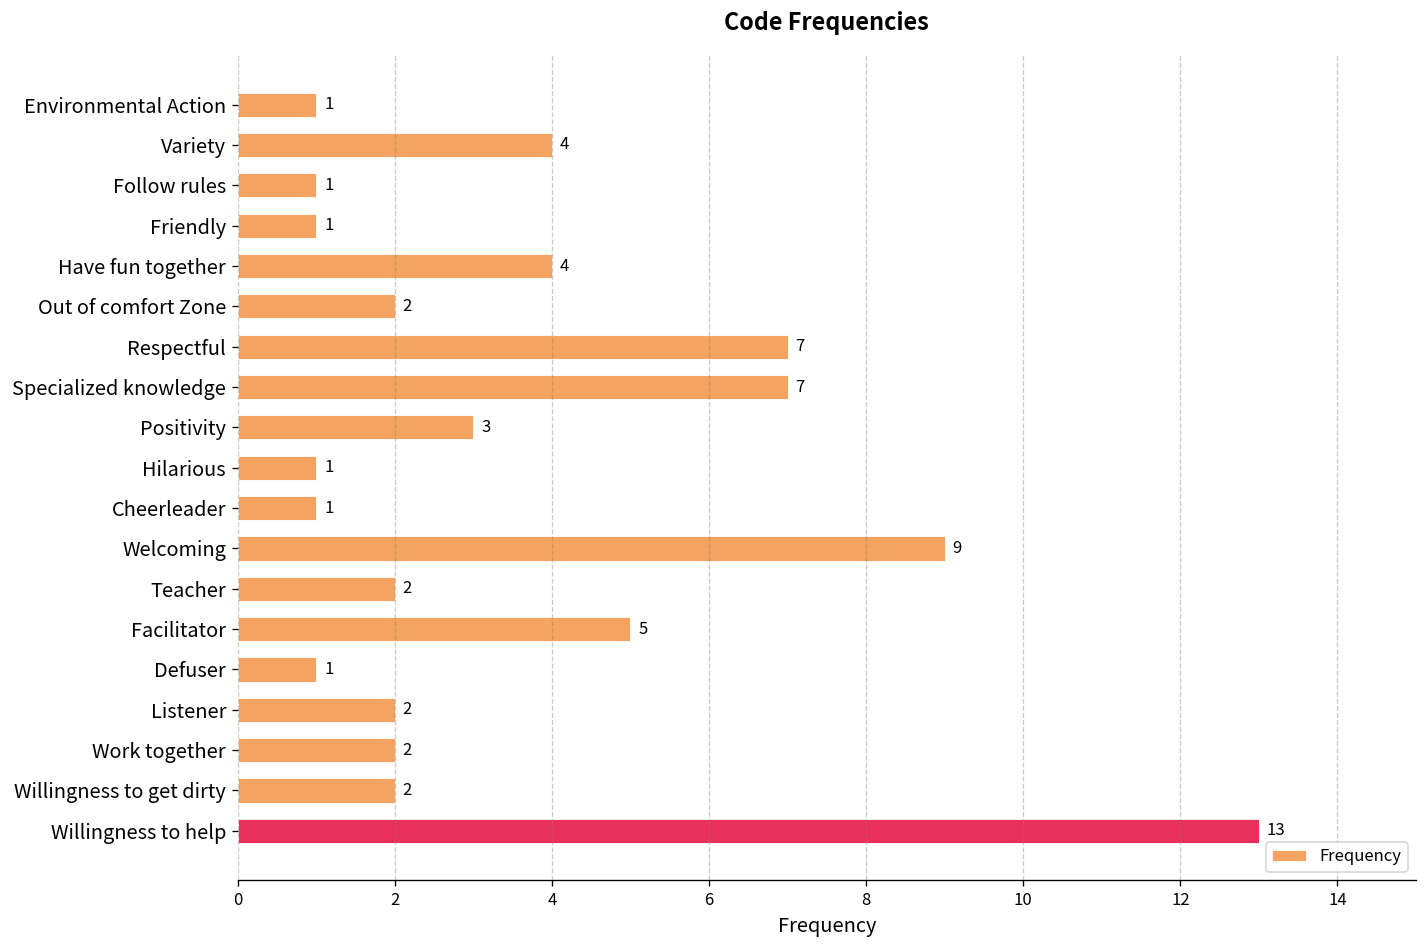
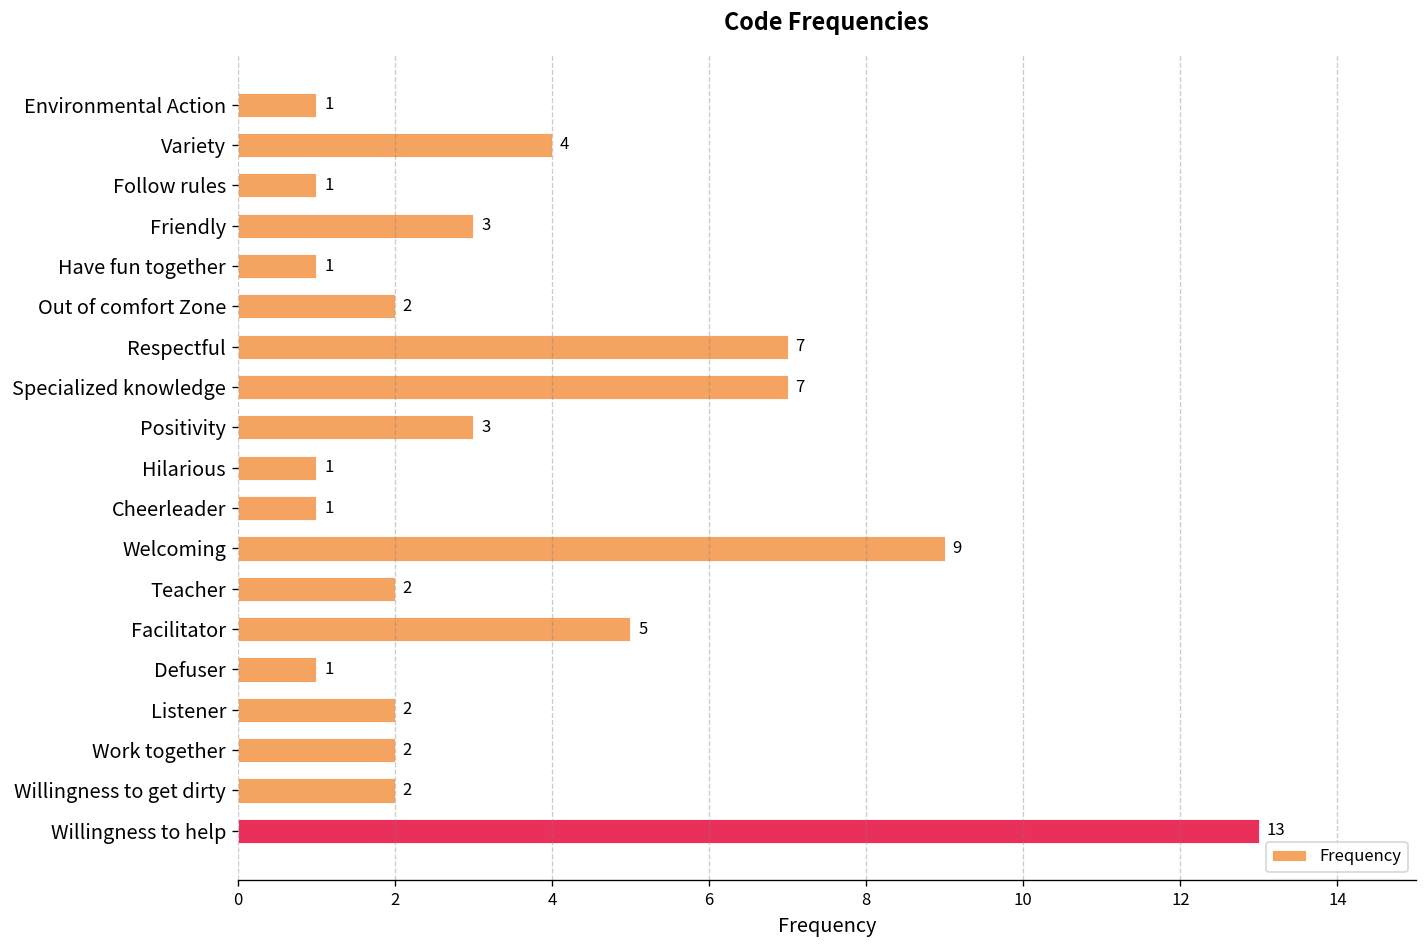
  {
    "Environmental Action": 1,
    "Variety": 4,
    "Follow rules": 1,
-   "Friendly": 1,
-   "Have fun together": 4,
+   "Friendly": 3,
+   "Have fun together": 1,
    "Out of comfort Zone": 2,
    "Respectful": 7,
    "Specialized knowledge": 7,
    "Positivity": 3,
    "Hilarious": 1,
    "Cheerleader": 1,
    "Welcoming": 9,
    "Teacher": 2,
    "Facilitator": 5,
    "Defuser": 1,
    "Listener": 2,
    "Work together": 2,
    "Willingness to get dirty": 2,
    "Willingness to help": 13
  }
